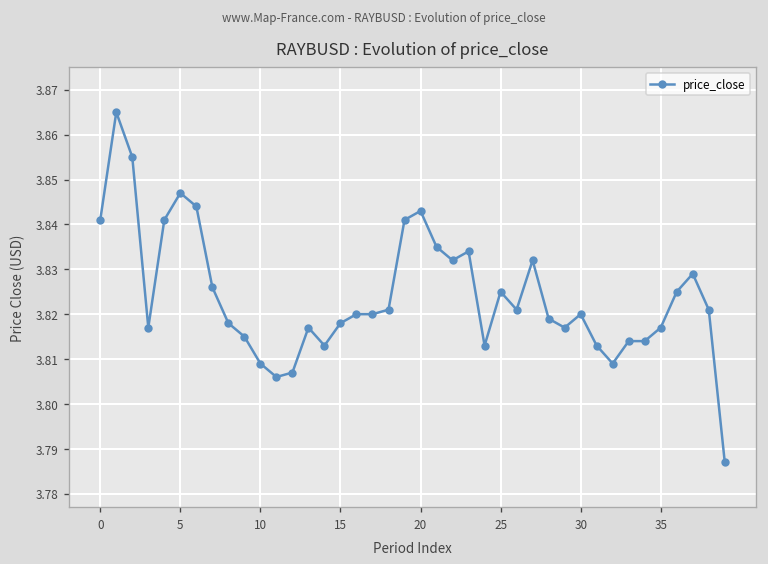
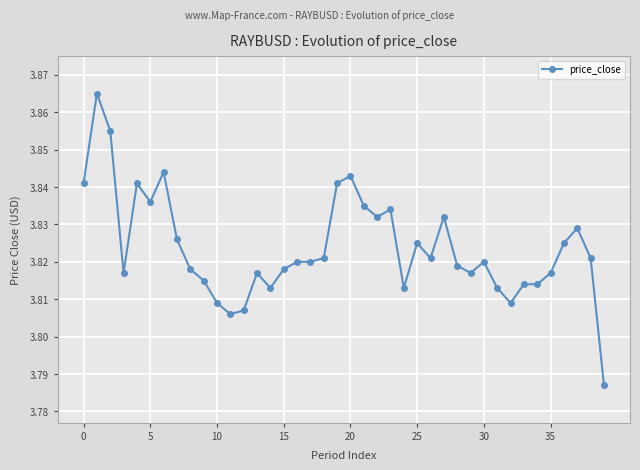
  {
    "0": 3.841,
-   "5": 3.847,
+   "5": 3.836,
    "10": 3.809,
    "15": 3.818,
    "20": 3.843,
    "25": 3.825,
    "30": 3.820,
    "35": 3.817
  }
